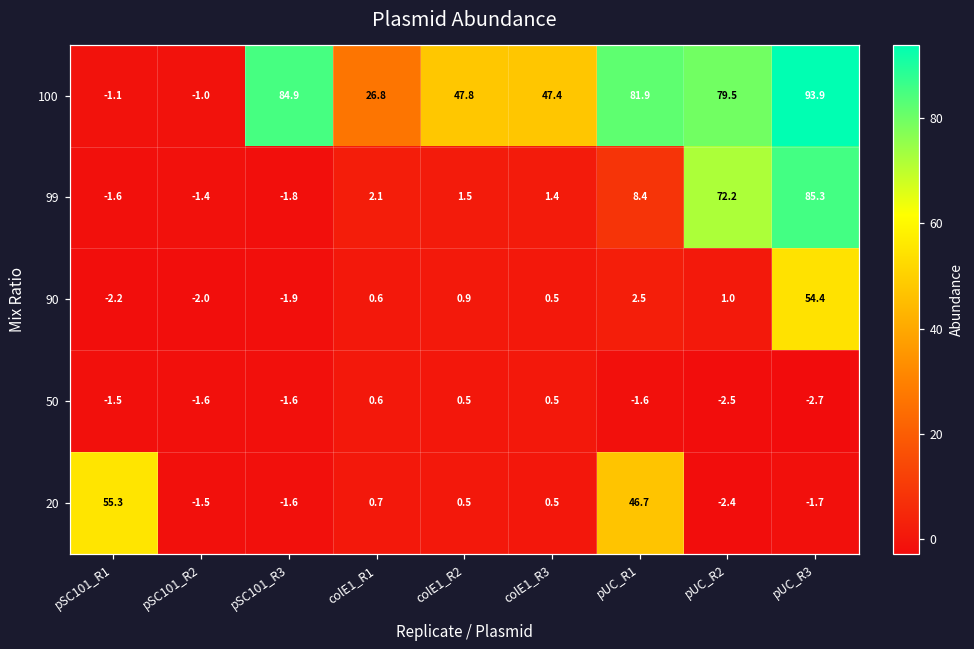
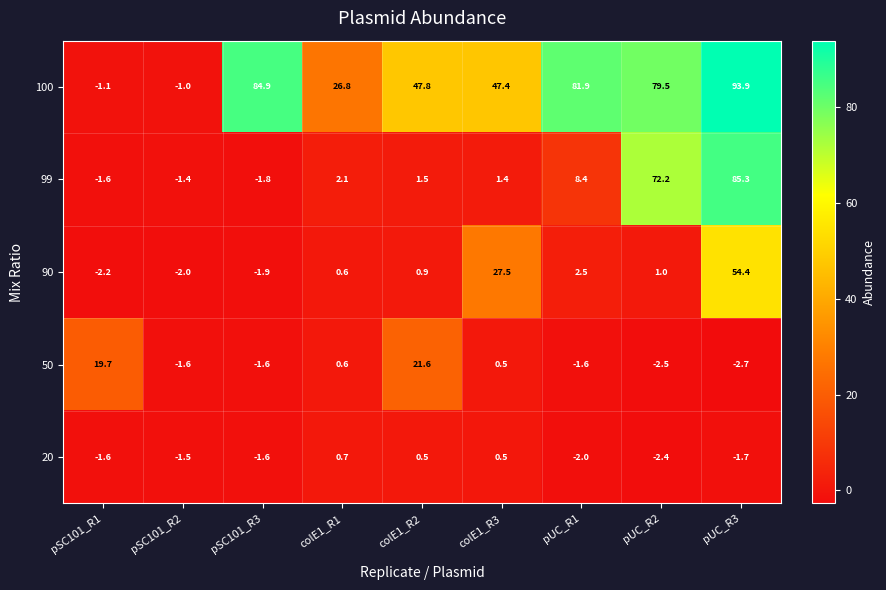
  {
    "100": {
      "pSC101_R1": -1.1,
      "pSC101_R2": -1.0,
      "pSC101_R3": 84.9,
      "colE1_R1": 26.8,
      "colE1_R2": 47.8,
      "colE1_R3": 47.4,
      "pUC_R1": 81.9,
      "pUC_R2": 79.5,
      "pUC_R3": 93.9
    },
    "99": {
      "pSC101_R1": -1.6,
      "pSC101_R2": -1.4,
      "pSC101_R3": -1.8,
      "colE1_R1": 2.1,
      "colE1_R2": 1.5,
      "colE1_R3": 1.4,
      "pUC_R1": 8.4,
      "pUC_R2": 72.2,
      "pUC_R3": 85.3
    },
    "90": {
      "pSC101_R1": -2.2,
      "pSC101_R2": -2.0,
      "pSC101_R3": -1.9,
      "colE1_R1": 0.6,
      "colE1_R2": 0.9,
-     "colE1_R3": 0.5,
+     "colE1_R3": 27.5,
      "pUC_R1": 2.5,
      "pUC_R2": 1.0,
      "pUC_R3": 54.4
    },
    "50": {
-     "pSC101_R1": -1.5,
+     "pSC101_R1": 19.7,
      "pSC101_R2": -1.6,
      "pSC101_R3": -1.6,
      "colE1_R1": 0.6,
-     "colE1_R2": 0.5,
+     "colE1_R2": 21.6,
      "colE1_R3": 0.5,
      "pUC_R1": -1.6,
      "pUC_R2": -2.5,
      "pUC_R3": -2.7
    },
    "20": {
-     "pSC101_R1": 55.3,
+     "pSC101_R1": -1.6,
      "pSC101_R2": -1.5,
      "pSC101_R3": -1.6,
      "colE1_R1": 0.7,
      "colE1_R2": 0.5,
      "colE1_R3": 0.5,
-     "pUC_R1": 46.7,
+     "pUC_R1": -2.0,
      "pUC_R2": -2.4,
      "pUC_R3": -1.7
    }
  }
